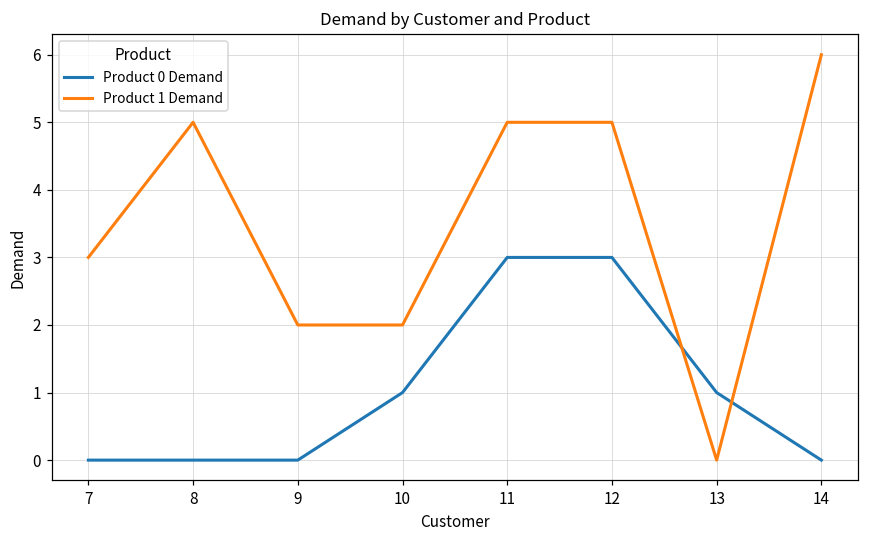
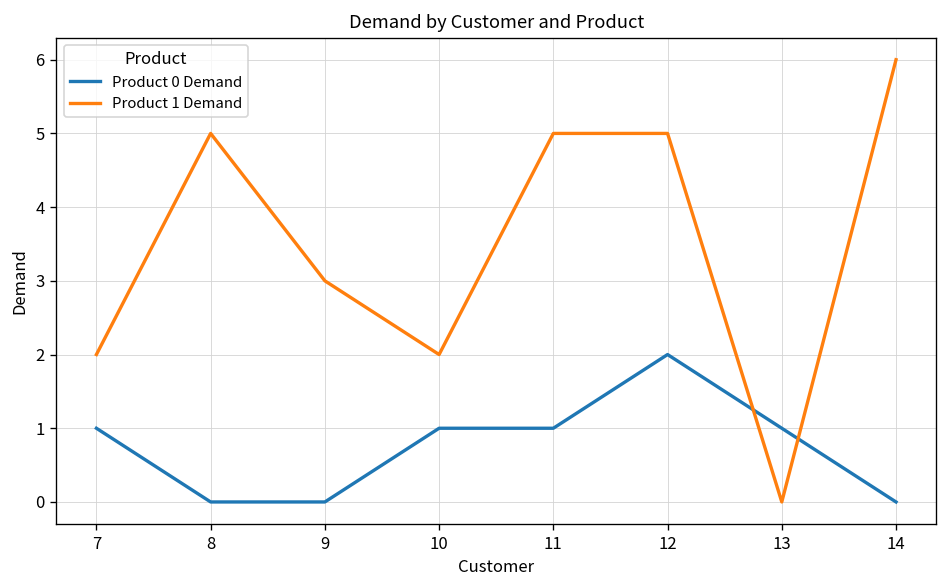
  {
    "Product 0 Demand": {
-     "7": 0,
+     "7": 1,
      "8": 0,
      "9": 0,
      "10": 1,
-     "11": 3,
-     "12": 3,
+     "11": 1,
+     "12": 2,
      "13": 1,
      "14": 0
    },
    "Product 1 Demand": {
-     "7": 3,
+     "7": 2,
      "8": 5,
-     "9": 2,
+     "9": 3,
      "10": 2,
      "11": 5,
      "12": 5,
      "13": 0,
      "14": 6
    }
  }
